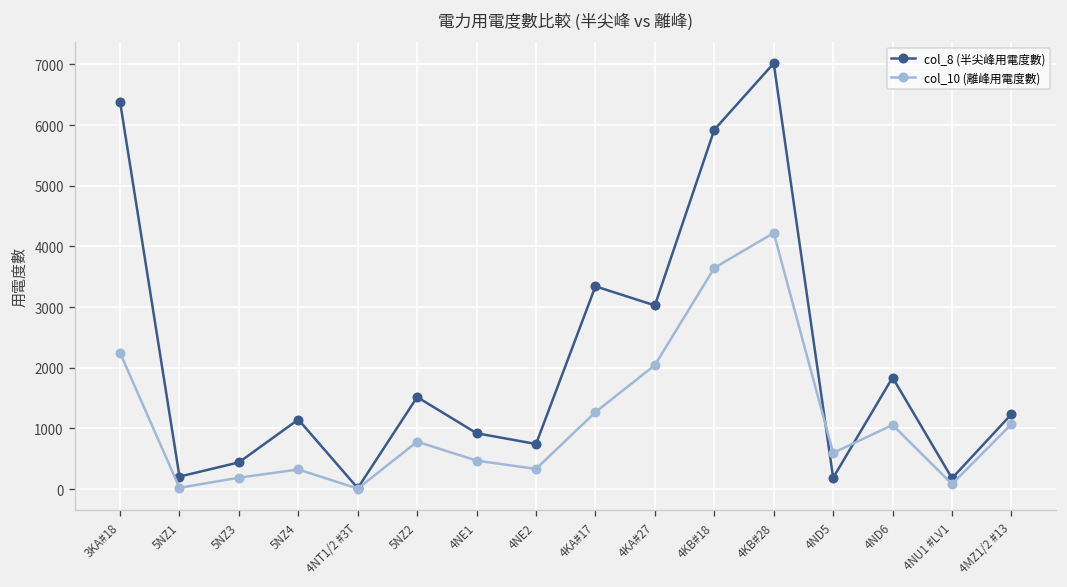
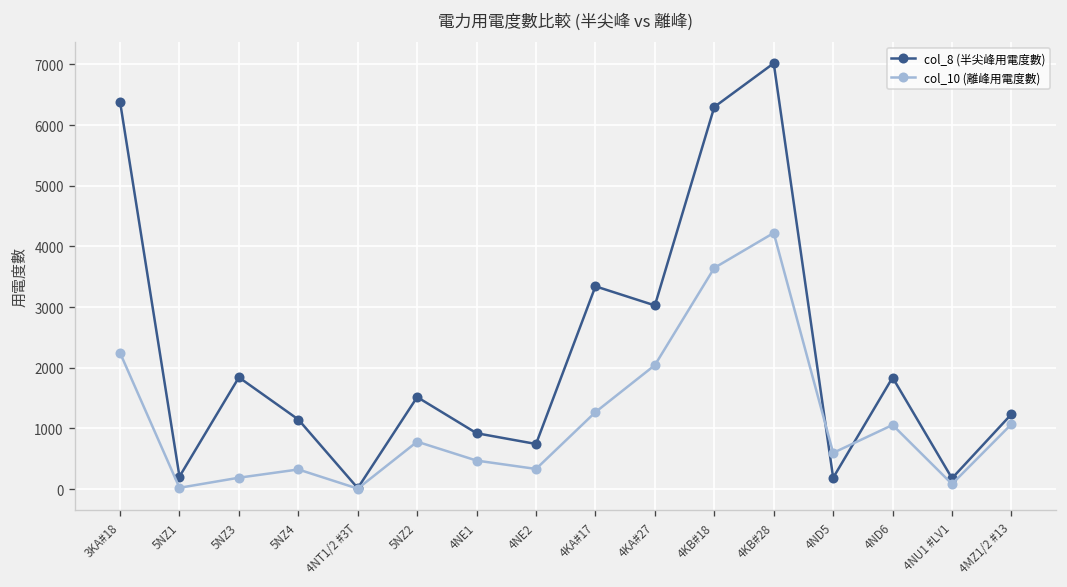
  {
    "col_8 (半尖峰用電度數)": {
      "3KA#18": 6400,
      "5NZ1": 200,
-     "5NZ3": 400,
+     "5NZ3": 1800,
      "5NZ4": 1100,
      "5NZ2": 1500,
      "4NE1": 900,
      "4NE2": 700,
      "4KA#17": 3300,
      "4KA#27": 3000,
-     "4KB#18": 5900,
+     "4KB#18": 6300,
      "4KB#28": 7000,
      "4ND5": 200,
      "4ND6": 1800,
      "4NU1 #LV1": 200,
      "4MZ1/2 #13": 1200
    },
    "col_10 (離峰用電度數)": {
      "3KA#18": 2200,
      "5NZ1": 0,
      "5NZ3": 200,
      "5NZ4": 300,
      "5NZ2": 800,
      "4NE1": 500,
      "4NE2": 300,
      "4KA#17": 1300,
      "4KA#27": 2000,
      "4KB#18": 3600,
      "4KB#28": 4200,
      "4ND5": 600,
      "4ND6": 1100,
      "4NU1 #LV1": 100,
      "4MZ1/2 #13": 1100
    }
  }
